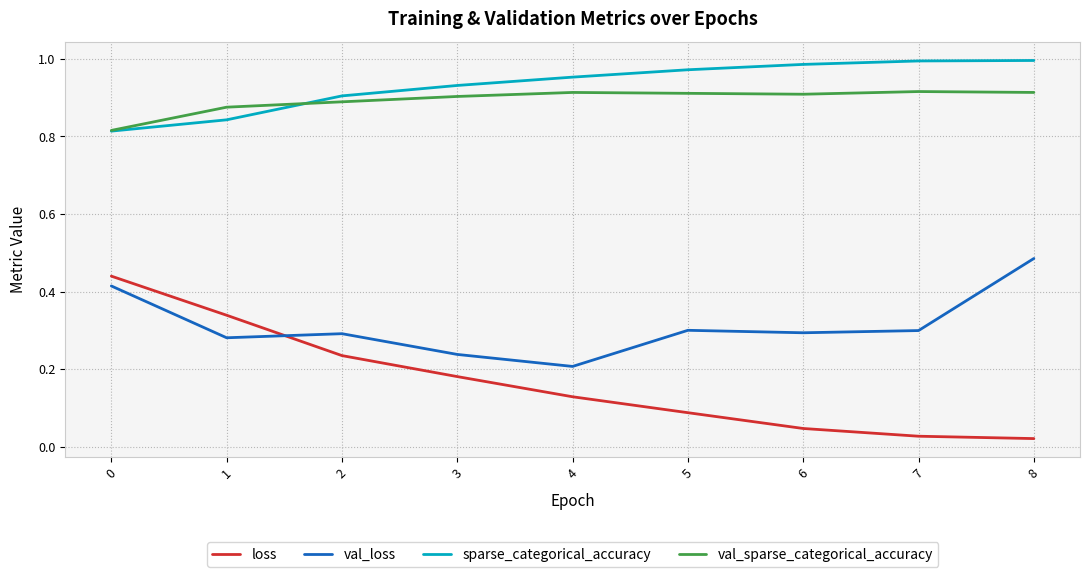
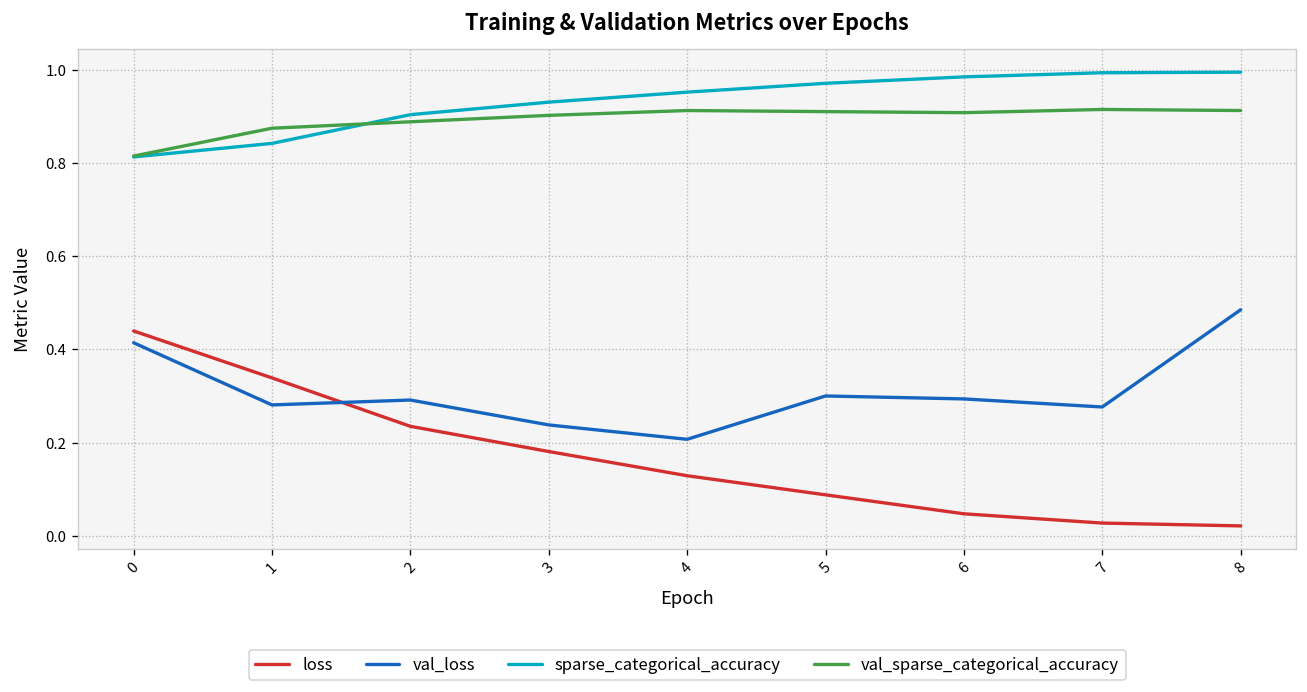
  {
    "loss": {
      "0": 0.44,
      "1": 0.34,
      "2": 0.23,
      "3": 0.18,
      "4": 0.13,
      "5": 0.09,
      "6": 0.05,
      "7": 0.03,
      "8": 0.02
    },
    "val_loss": {
      "0": 0.41,
      "1": 0.28,
      "2": 0.29,
      "3": 0.24,
      "4": 0.21,
      "5": 0.30,
      "6": 0.29,
-     "7": 0.30,
+     "7": 0.28,
      "8": 0.49
    },
    "sparse_categorical_accuracy": {
      "1": 0.84,
      "2": 0.90,
      "3": 0.93,
      "4": 0.95,
      "5": 0.97,
      "6": 0.99,
      "7": 0.99,
      "8": 1.00
    },
    "val_sparse_categorical_accuracy": {
      "1": 0.88,
      "2": 0.89,
      "3": 0.90,
      "4": 0.91,
      "5": 0.91,
      "6": 0.91,
      "7": 0.92,
      "8": 0.91
    }
  }
